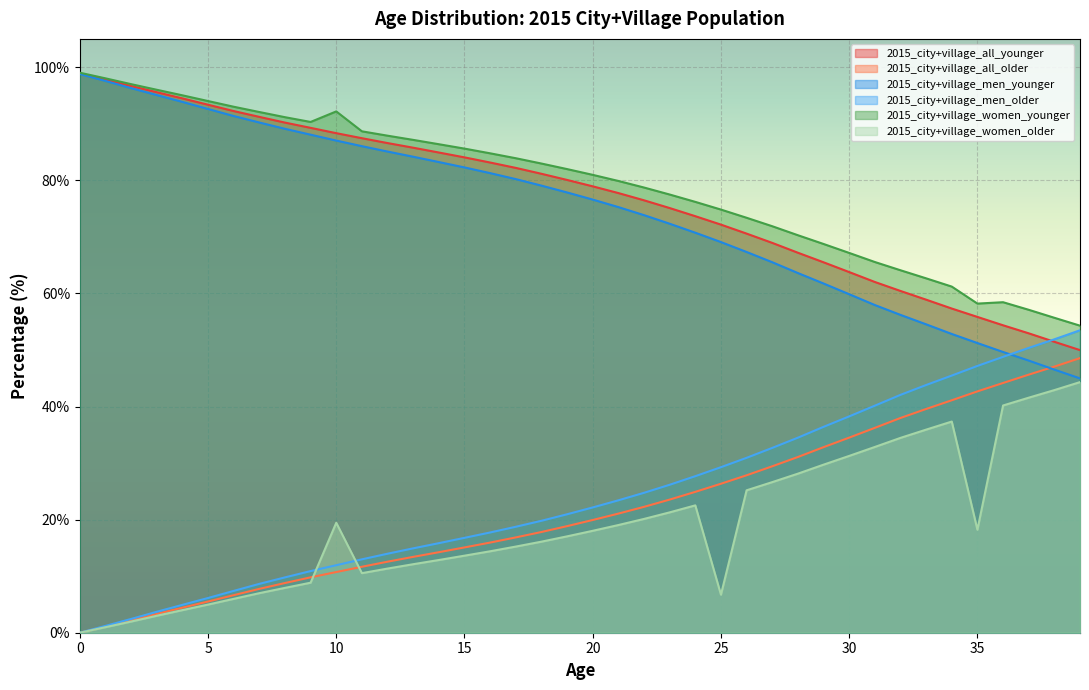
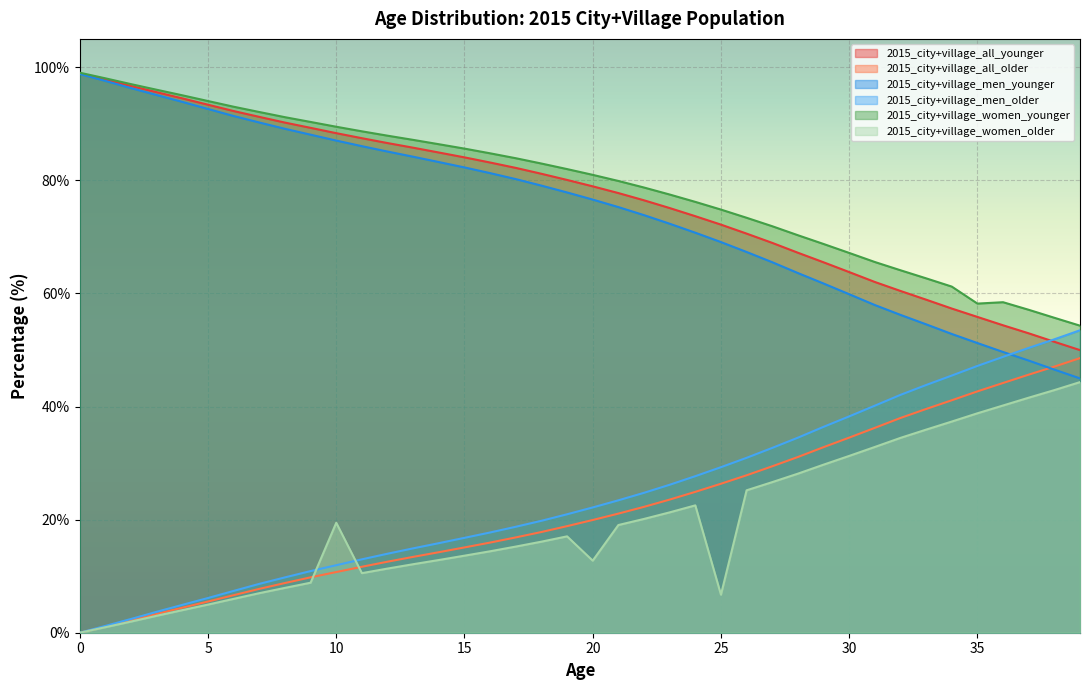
  {
    "2015_city+village_women_younger": {
      "5": "94%",
-     "10": "92%",
+     "10": "89%",
      "15": "86%",
      "20": "81%",
      "25": "75%",
      "30": "67%",
      "35": "58%"
    },
    "2015_city+village_women_older": {
      "5": "5%",
      "10": "19%",
      "15": "14%",
-     "20": "18%",
+     "20": "13%",
      "25": "7%",
      "30": "31%",
-     "35": "18%"
+     "35": "39%"
    }
  }
